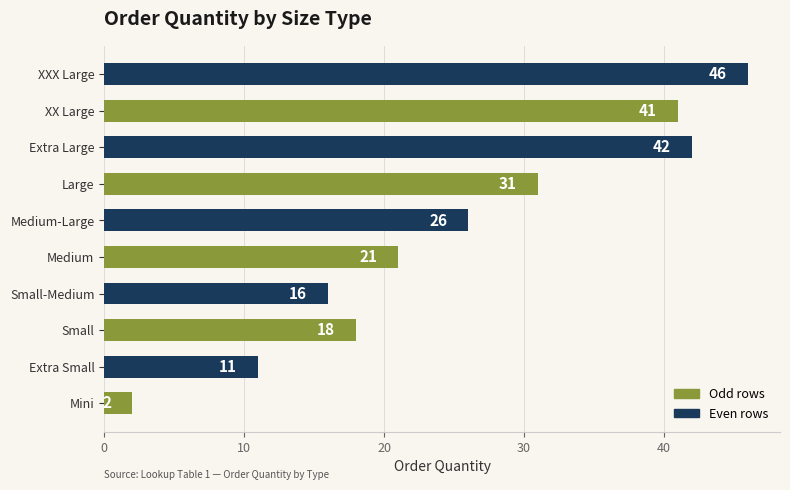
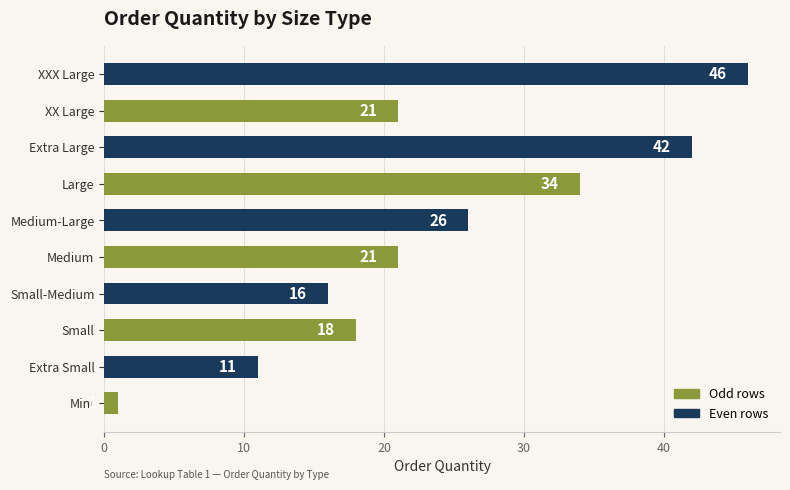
  {
    "XXX Large": 46,
-   "XX Large": 41,
+   "XX Large": 21,
    "Extra Large": 42,
-   "Large": 31,
+   "Large": 34,
    "Medium-Large": 26,
    "Medium": 21,
    "Small-Medium": 16,
    "Small": 18,
    "Extra Small": 11,
-   "Mini": 2
+   "Mini": 1
  }
